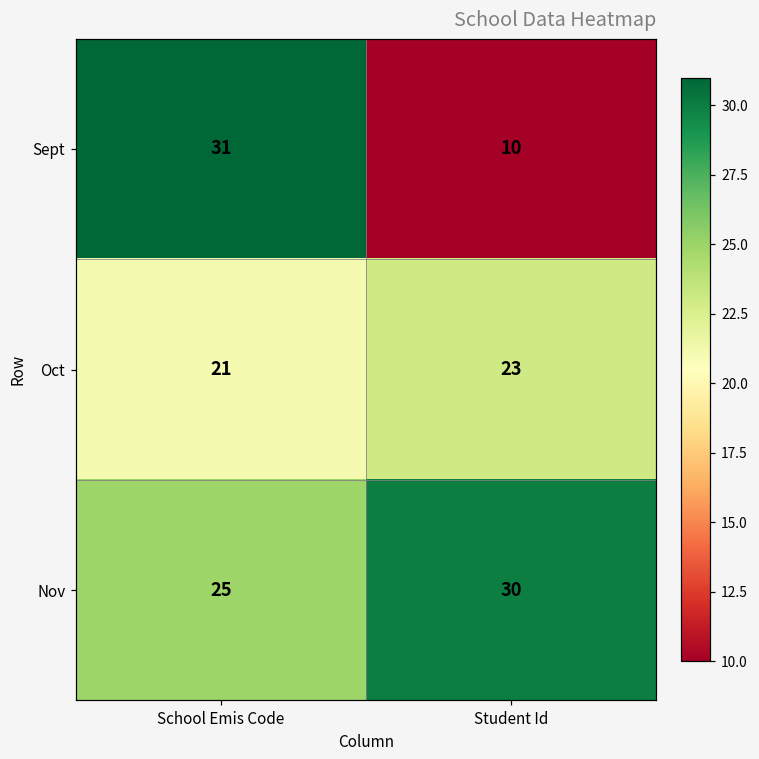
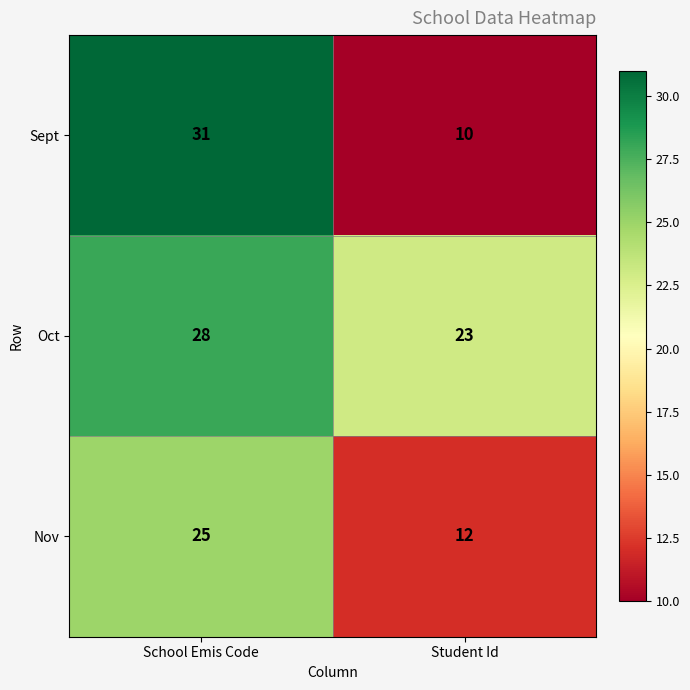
  {
    "Sept": {
      "School Emis Code": 31,
      "Student Id": 10
    },
    "Oct": {
-     "School Emis Code": 21,
+     "School Emis Code": 28,
      "Student Id": 23
    },
    "Nov": {
      "School Emis Code": 25,
-     "Student Id": 30
+     "Student Id": 12
    }
  }
